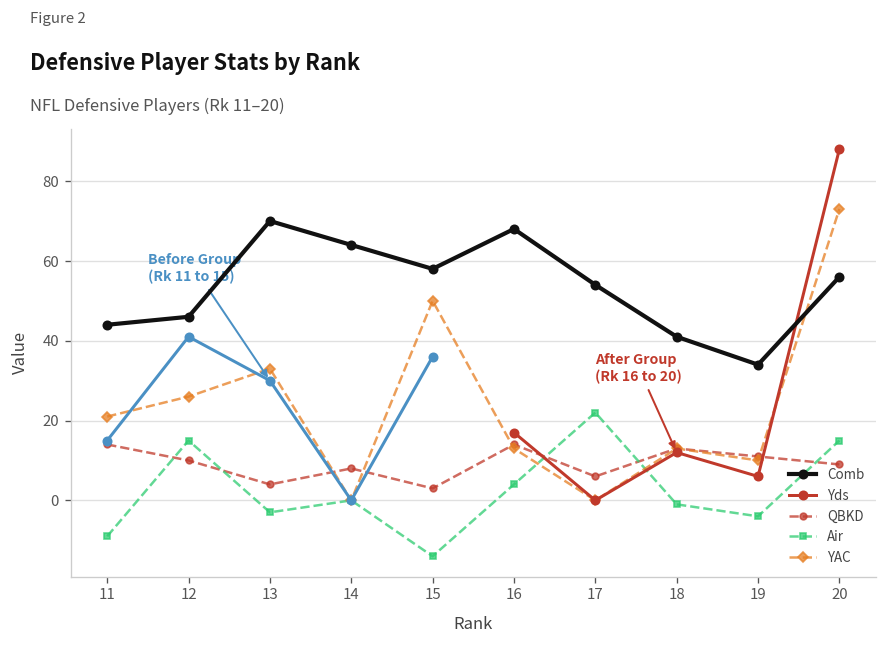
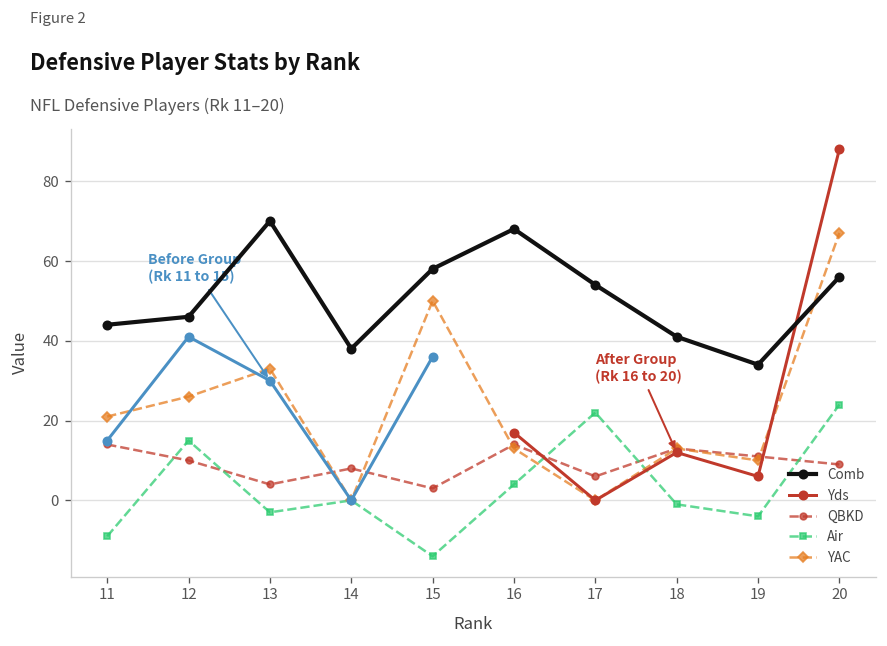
  {
    "Comb": {
      "11": 44,
      "13": 70,
-     "14": 64,
+     "14": 38,
      "15": 58,
      "16": 68,
      "17": 54,
      "18": 41,
      "19": 34,
      "20": 56
    },
    "Air": {
      "11": -9,
      "12": 15,
      "13": -3,
      "15": -14,
      "16": 4,
      "18": -1,
      "19": -4,
-     "20": 15
+     "20": 24
    },
    "YAC": {
      "11": 21,
      "12": 26,
      "13": 33,
      "15": 50,
      "16": 13,
      "19": 10,
-     "20": 73
+     "20": 67
    }
  }
